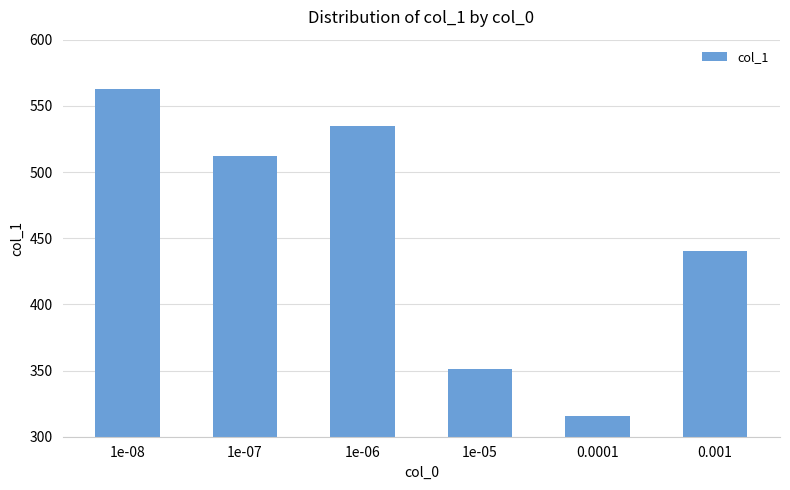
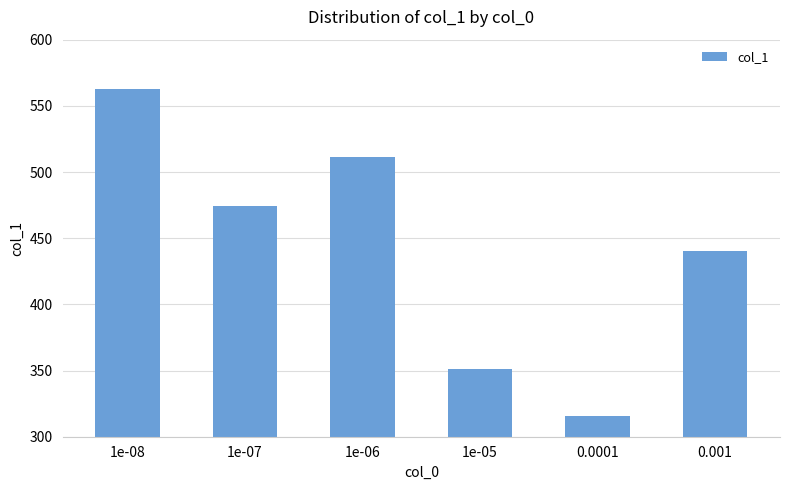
  {
    "1e-08": 563,
-   "1e-07": 512,
-   "1e-06": 535,
+   "1e-07": 474,
+   "1e-06": 511,
    "1e-05": 351,
    "0.0001": 316,
    "0.001": 440
  }
